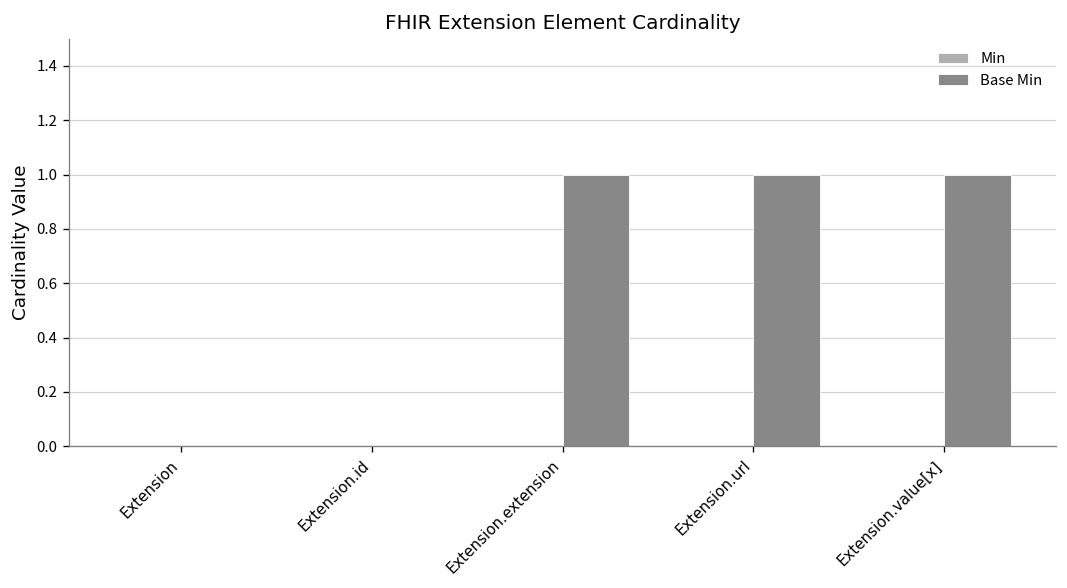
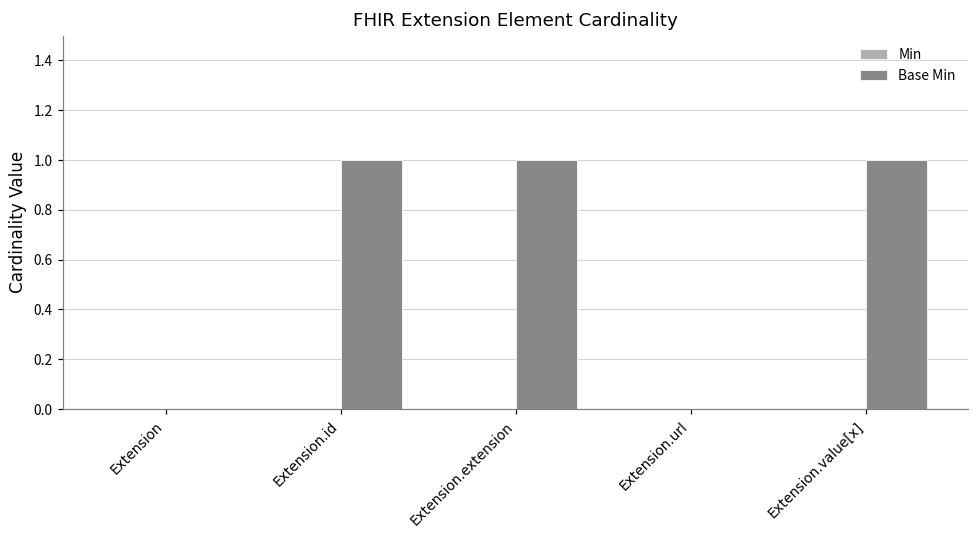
  {
    "Min": {
      "Extension": 0,
      "Extension.id": 0,
      "Extension.extension": 0,
      "Extension.url": 0,
      "Extension.value[x]": 0
    },
    "Base Min": {
      "Extension": 0,
-     "Extension.id": 0,
+     "Extension.id": 1,
      "Extension.extension": 1,
-     "Extension.url": 1,
+     "Extension.url": 0,
      "Extension.value[x]": 1
    }
  }
